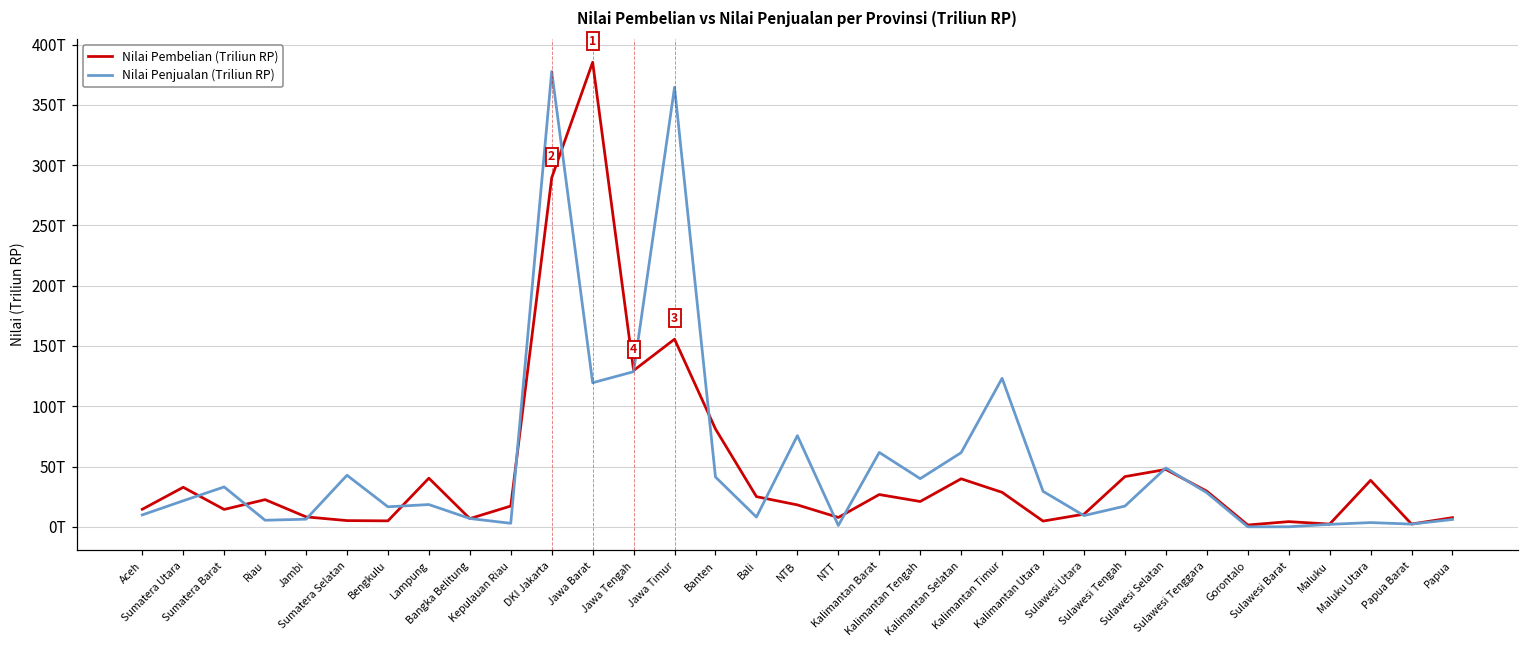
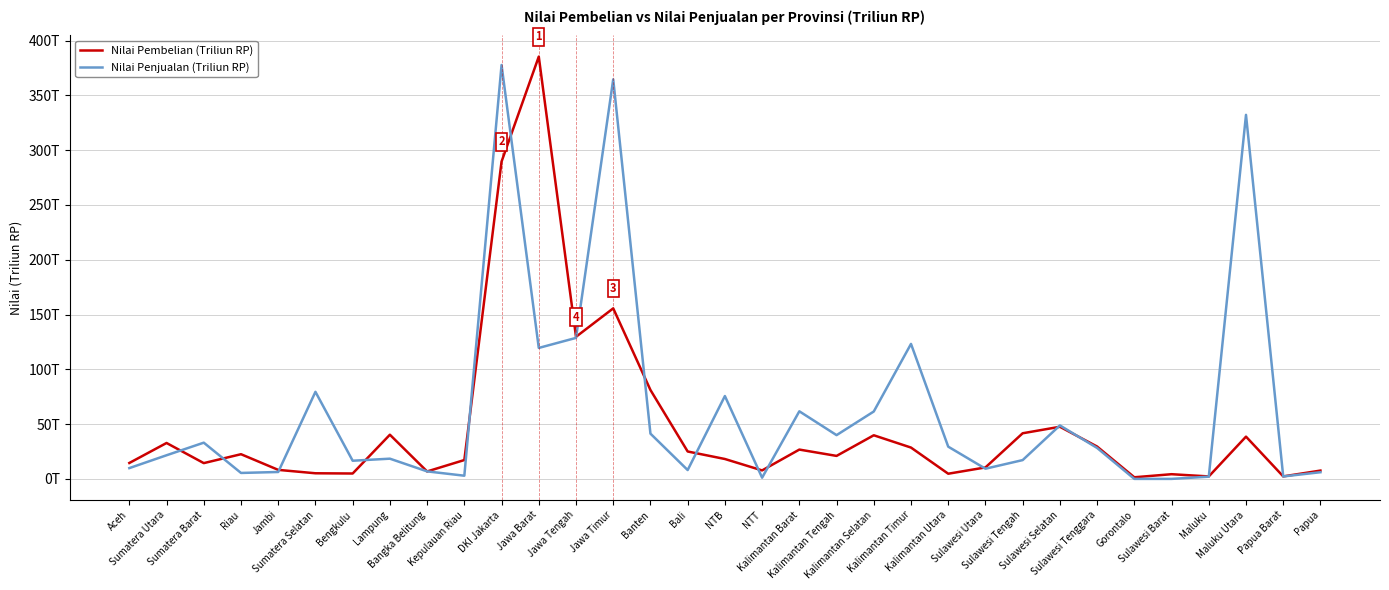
  {
    "Nilai Pembelian (Triliun RP)": {
      "Aceh": "15T",
      "Sumatera Utara": "33T",
      "Sumatera Barat": "14T",
      "Riau": "23T",
      "Sumatera Selatan": "5T",
      "Bengkulu": "5T",
      "Lampung": "40T",
      "Kepulauan Riau": "17T",
      "Banten": "81T",
      "Bali": "25T",
      "NTB": "18T",
      "NTT": "8T",
      "Kalimantan Barat": "27T",
      "Kalimantan Tengah": "21T",
      "Kalimantan Selatan": "40T",
      "Kalimantan Timur": "29T",
      "Kalimantan Utara": "5T",
      "Sulawesi Tengah": "42T",
      "Sulawesi Barat": "4T",
      "Maluku Utara": "39T"
    },
    "Nilai Penjualan (Triliun RP)": {
      "Aceh": "10T",
      "Sumatera Utara": "22T",
      "Sumatera Barat": "33T",
      "Riau": "5T",
-     "Sumatera Selatan": "43T",
+     "Sumatera Selatan": "79T",
      "Bengkulu": "17T",
      "Lampung": "18T",
      "Kepulauan Riau": "3T",
      "DKI Jakarta": "378T",
      "Jawa Barat": "120T",
      "Jawa Timur": "365T",
      "Banten": "41T",
      "Bali": "8T",
      "NTB": "76T",
      "NTT": "1T",
      "Kalimantan Barat": "62T",
      "Kalimantan Tengah": "40T",
      "Kalimantan Selatan": "62T",
      "Kalimantan Timur": "123T",
      "Kalimantan Utara": "29T",
      "Sulawesi Tengah": "17T",
      "Sulawesi Barat": "0T",
-     "Maluku Utara": "3T"
+     "Maluku Utara": "332T"
    }
  }
